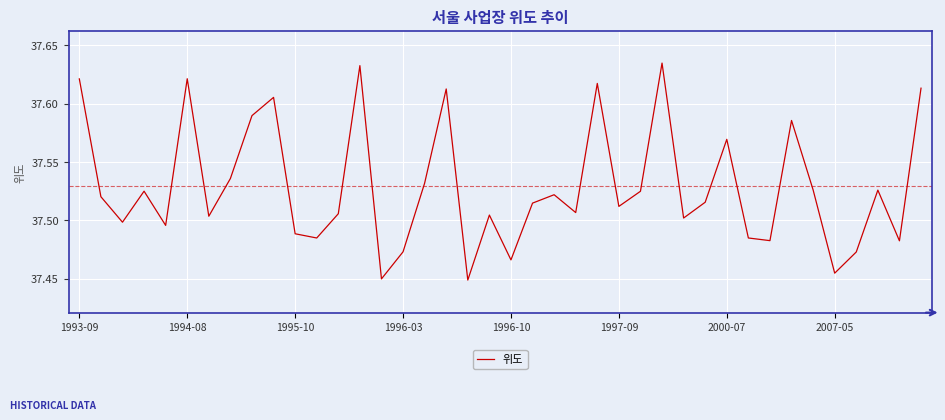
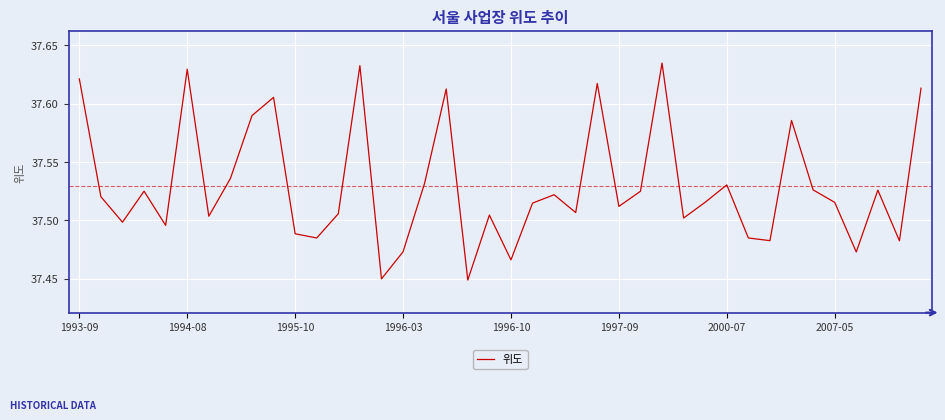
  {
    "1993-09": 37.621,
-   "1994-08": 37.621,
+   "1994-08": 37.629,
    "1995-10": 37.488,
    "1996-03": 37.473,
    "1996-10": 37.466,
    "1997-09": 37.512,
-   "2000-07": 37.569,
-   "2007-05": 37.455
+   "2000-07": 37.530,
+   "2007-05": 37.515
  }
